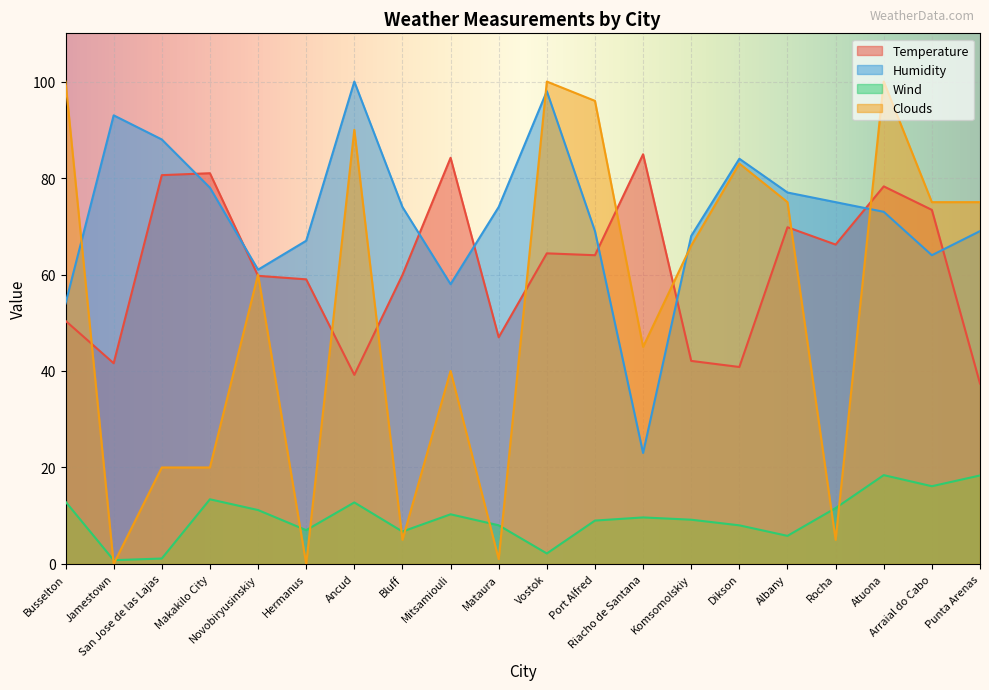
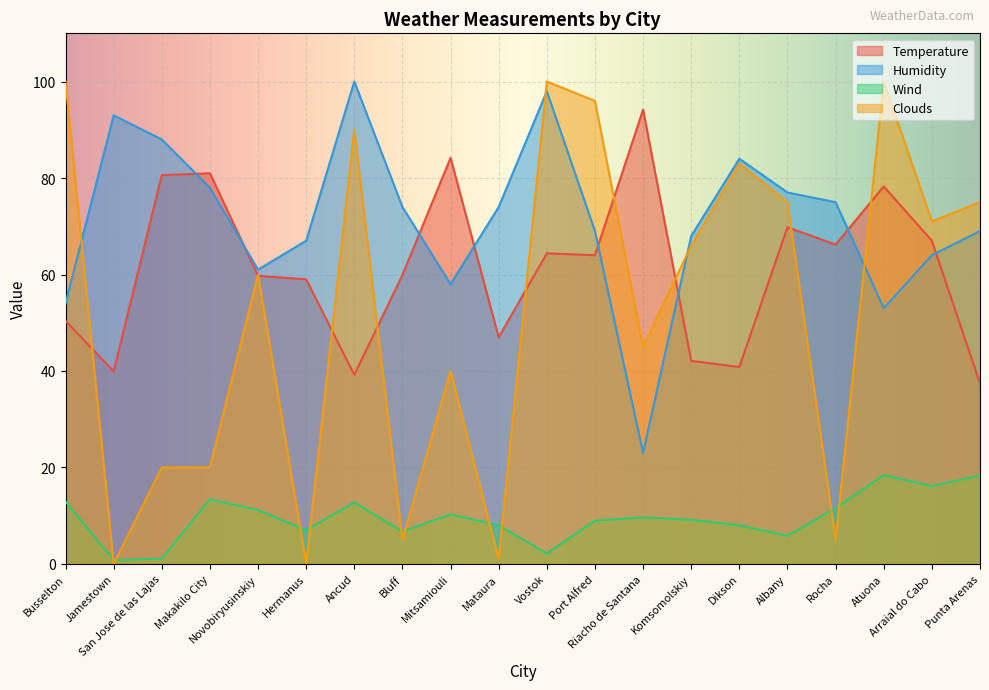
  {
    "Temperature": {
      "Busselton": 50,
-     "Jamestown": 42,
+     "Jamestown": 40,
      "San Jose de las Lajas": 81,
      "Makakilo City": 81,
      "Hermanus": 59,
      "Ancud": 39,
      "Bluff": 60,
      "Mitsamiouli": 84,
      "Mataura": 47,
      "Vostok": 64,
      "Port Alfred": 64,
-     "Riacho de Santana": 85,
+     "Riacho de Santana": 94,
      "Komsomolskiy": 42,
      "Dikson": 41,
      "Albany": 70,
      "Rocha": 66,
      "Atuona": 78,
-     "Arraial do Cabo": 73,
+     "Arraial do Cabo": 67,
      "Punta Arenas": 37
    },
    "Humidity": {
      "Busselton": 54,
      "Jamestown": 93,
      "San Jose de las Lajas": 88,
      "Makakilo City": 78,
      "Novobiryusinskiy": 61,
      "Hermanus": 67,
      "Ancud": 100,
      "Bluff": 74,
      "Mitsamiouli": 58,
      "Mataura": 74,
      "Vostok": 98,
      "Port Alfred": 69,
      "Riacho de Santana": 23,
      "Komsomolskiy": 68,
      "Dikson": 84,
      "Albany": 77,
      "Rocha": 75,
-     "Atuona": 73,
+     "Atuona": 53,
      "Arraial do Cabo": 64,
      "Punta Arenas": 69
    },
    "Wind": {
      "Busselton": 13,
      "Jamestown": 1,
      "San Jose de las Lajas": 1,
      "Makakilo City": 13,
      "Novobiryusinskiy": 11,
      "Hermanus": 7,
      "Ancud": 13,
      "Bluff": 7,
      "Mitsamiouli": 10,
      "Mataura": 8,
      "Vostok": 2,
      "Port Alfred": 9,
      "Riacho de Santana": 10,
      "Komsomolskiy": 9,
      "Dikson": 8,
      "Albany": 6,
      "Rocha": 12,
      "Atuona": 18,
      "Arraial do Cabo": 16,
      "Punta Arenas": 18
    },
    "Clouds": {
      "Busselton": 100,
      "Jamestown": 0,
      "San Jose de las Lajas": 20,
      "Makakilo City": 20,
      "Hermanus": 0,
      "Ancud": 90,
      "Bluff": 5,
      "Mitsamiouli": 40,
      "Mataura": 1,
      "Vostok": 100,
      "Port Alfred": 96,
      "Riacho de Santana": 45,
      "Komsomolskiy": 66,
      "Dikson": 83,
      "Albany": 75,
      "Rocha": 5,
-     "Arraial do Cabo": 75,
+     "Arraial do Cabo": 71,
      "Punta Arenas": 75
    }
  }
